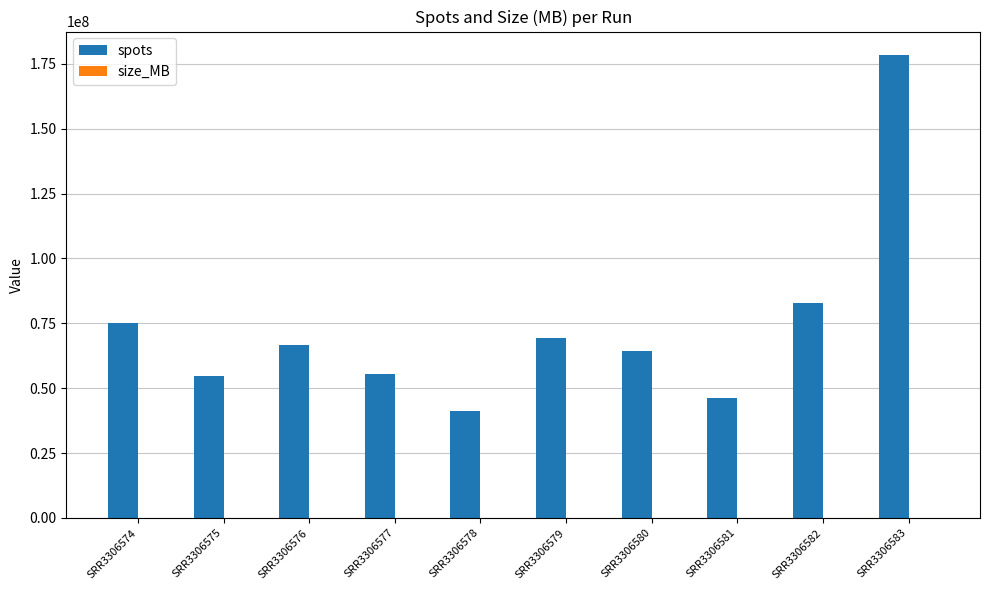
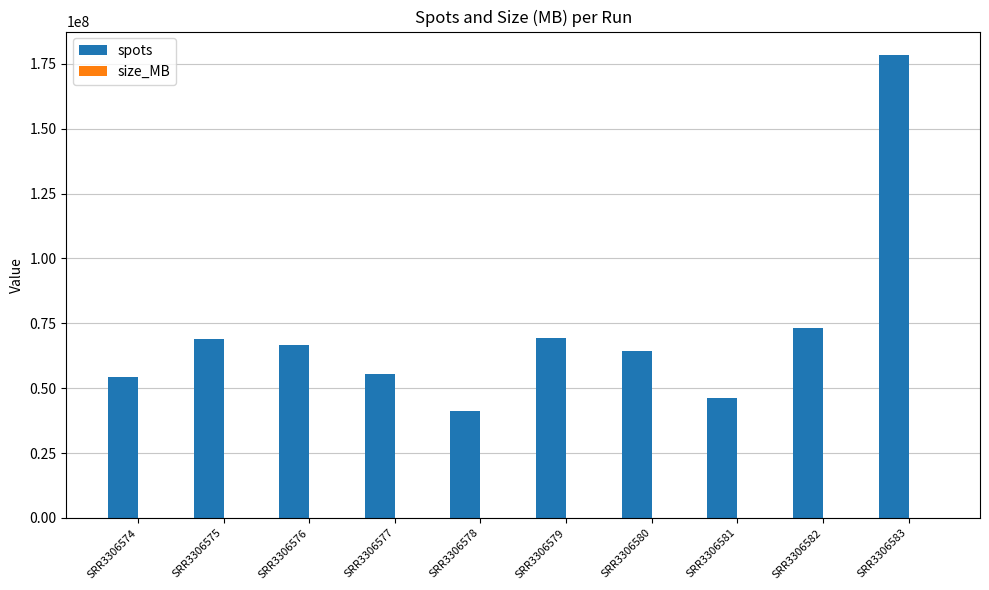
  {
    "spots": {
-     "SRR3306574": 75000000,
-     "SRR3306575": 55000000,
+     "SRR3306574": 54000000,
+     "SRR3306575": 69000000,
      "SRR3306576": 67000000,
      "SRR3306577": 56000000,
      "SRR3306578": 41000000,
      "SRR3306579": 70000000,
      "SRR3306580": 64000000,
      "SRR3306581": 46000000,
-     "SRR3306582": 83000000,
+     "SRR3306582": 73000000,
      "SRR3306583": 179000000
    }
  }
